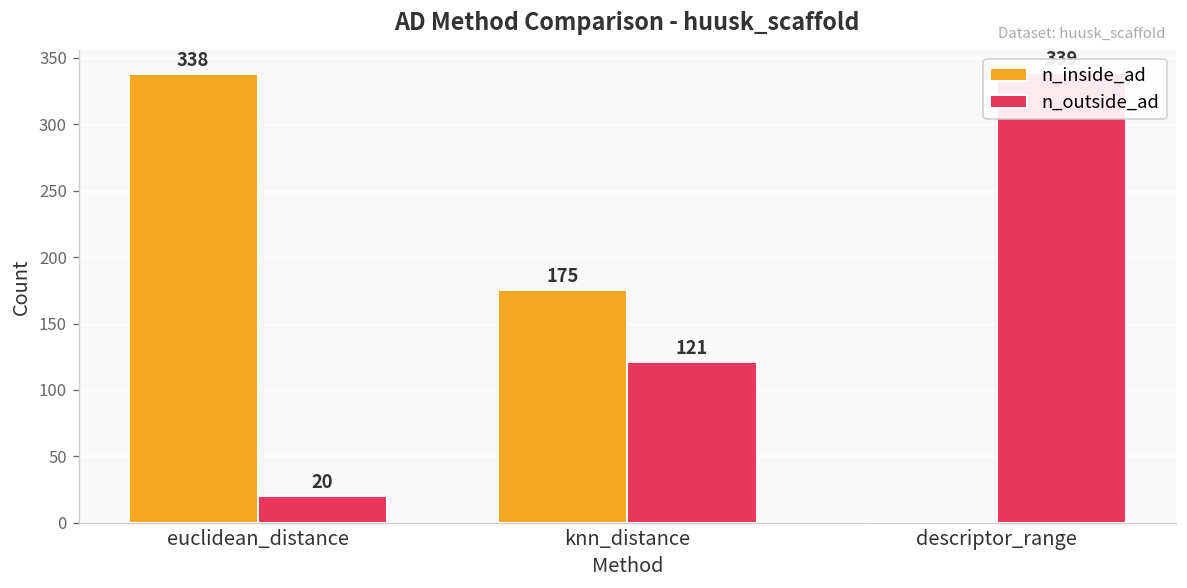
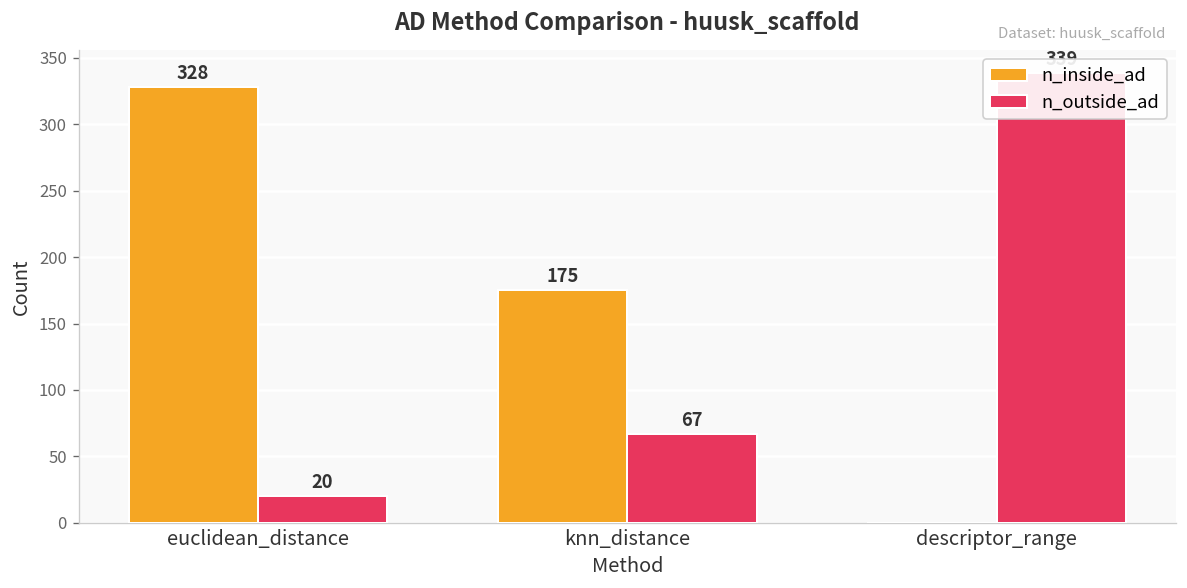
  {
    "n_inside_ad": {
-     "euclidean_distance": 338,
+     "euclidean_distance": 328,
      "knn_distance": 175
    },
    "n_outside_ad": {
      "euclidean_distance": 20,
-     "knn_distance": 121
+     "knn_distance": 67
    }
  }
